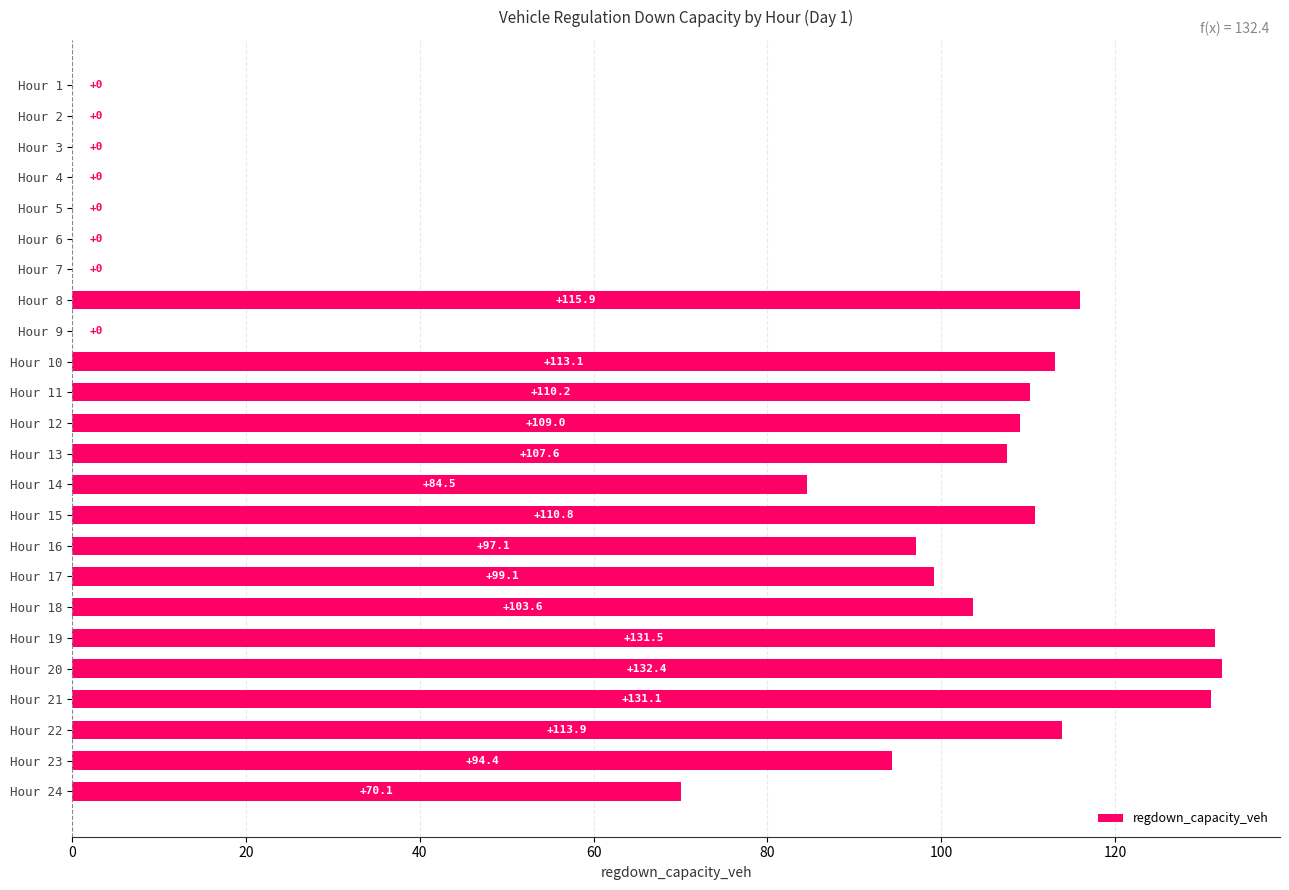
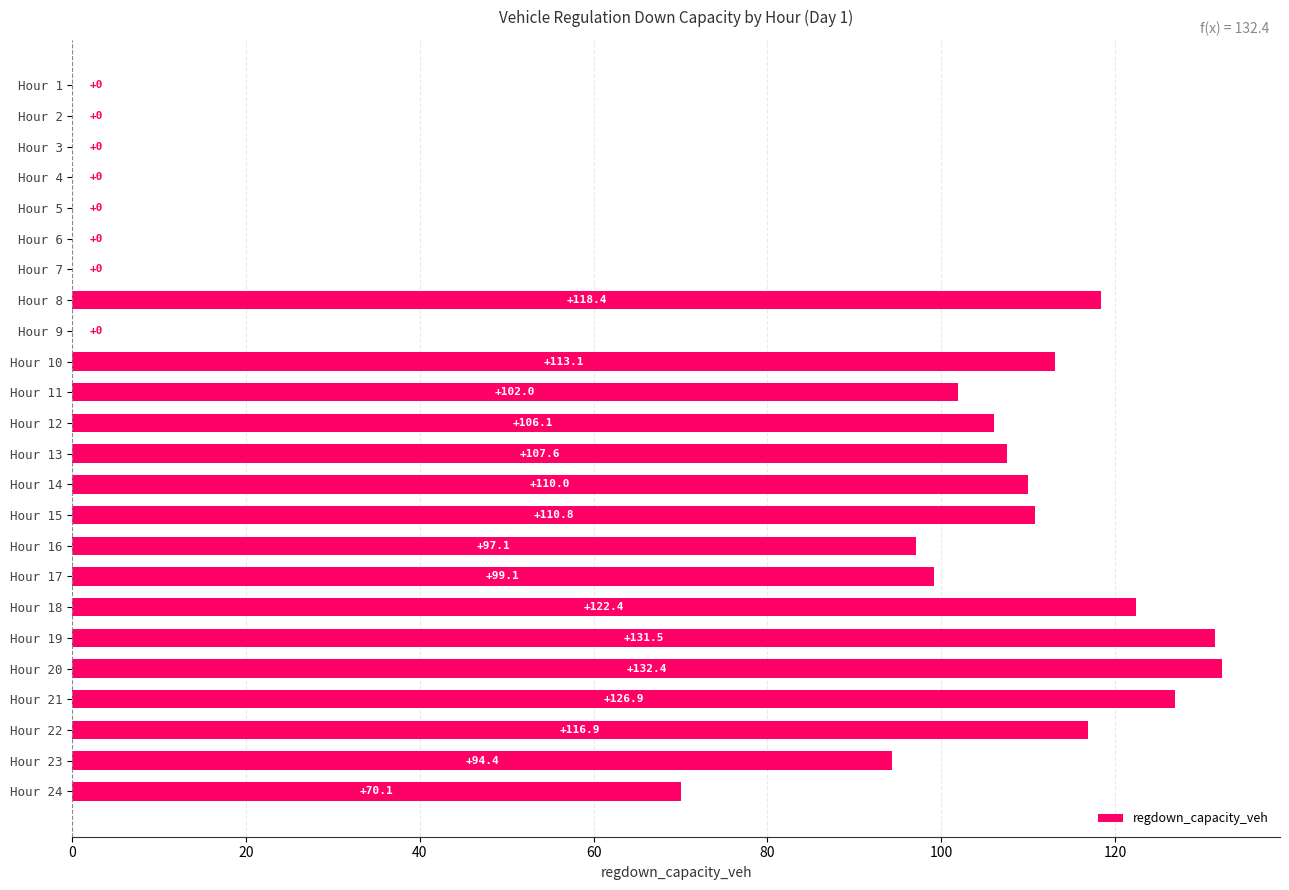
  {
    "Hour 1": "+0",
    "Hour 2": "+0",
    "Hour 3": "+0",
    "Hour 4": "+0",
    "Hour 5": "+0",
    "Hour 6": "+0",
    "Hour 7": "+0",
-   "Hour 8": "+115.9",
+   "Hour 8": "+118.4",
    "Hour 9": "+0",
    "Hour 10": "+113.1",
-   "Hour 11": "+110.2",
-   "Hour 12": "+109.0",
+   "Hour 11": "+102.0",
+   "Hour 12": "+106.1",
    "Hour 13": "+107.6",
-   "Hour 14": "+84.5",
+   "Hour 14": "+110.0",
    "Hour 15": "+110.8",
    "Hour 16": "+97.1",
    "Hour 17": "+99.1",
-   "Hour 18": "+103.6",
+   "Hour 18": "+122.4",
    "Hour 19": "+131.5",
    "Hour 20": "+132.4",
-   "Hour 21": "+131.1",
-   "Hour 22": "+113.9",
+   "Hour 21": "+126.9",
+   "Hour 22": "+116.9",
    "Hour 23": "+94.4",
    "Hour 24": "+70.1"
  }
